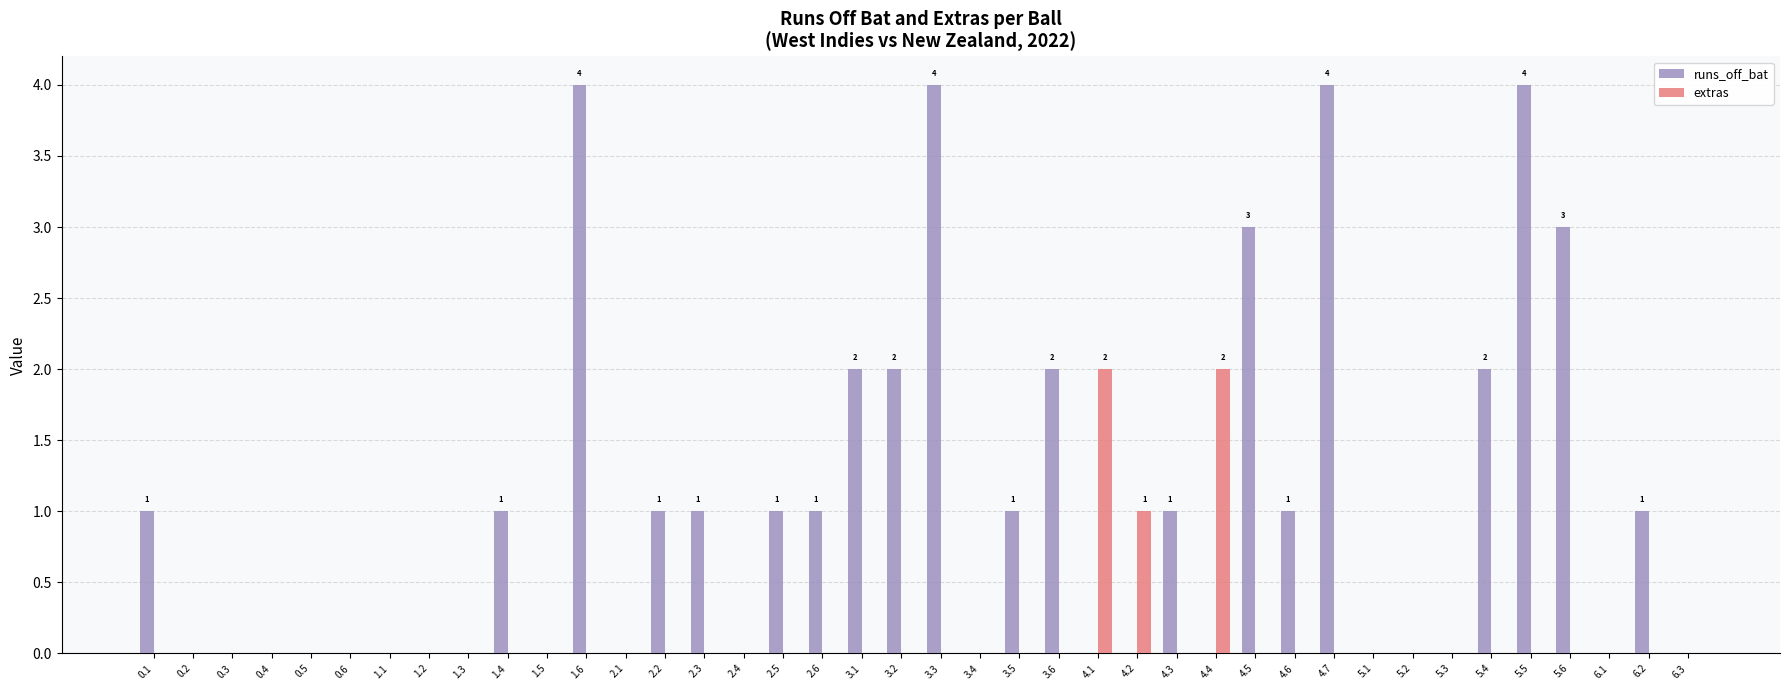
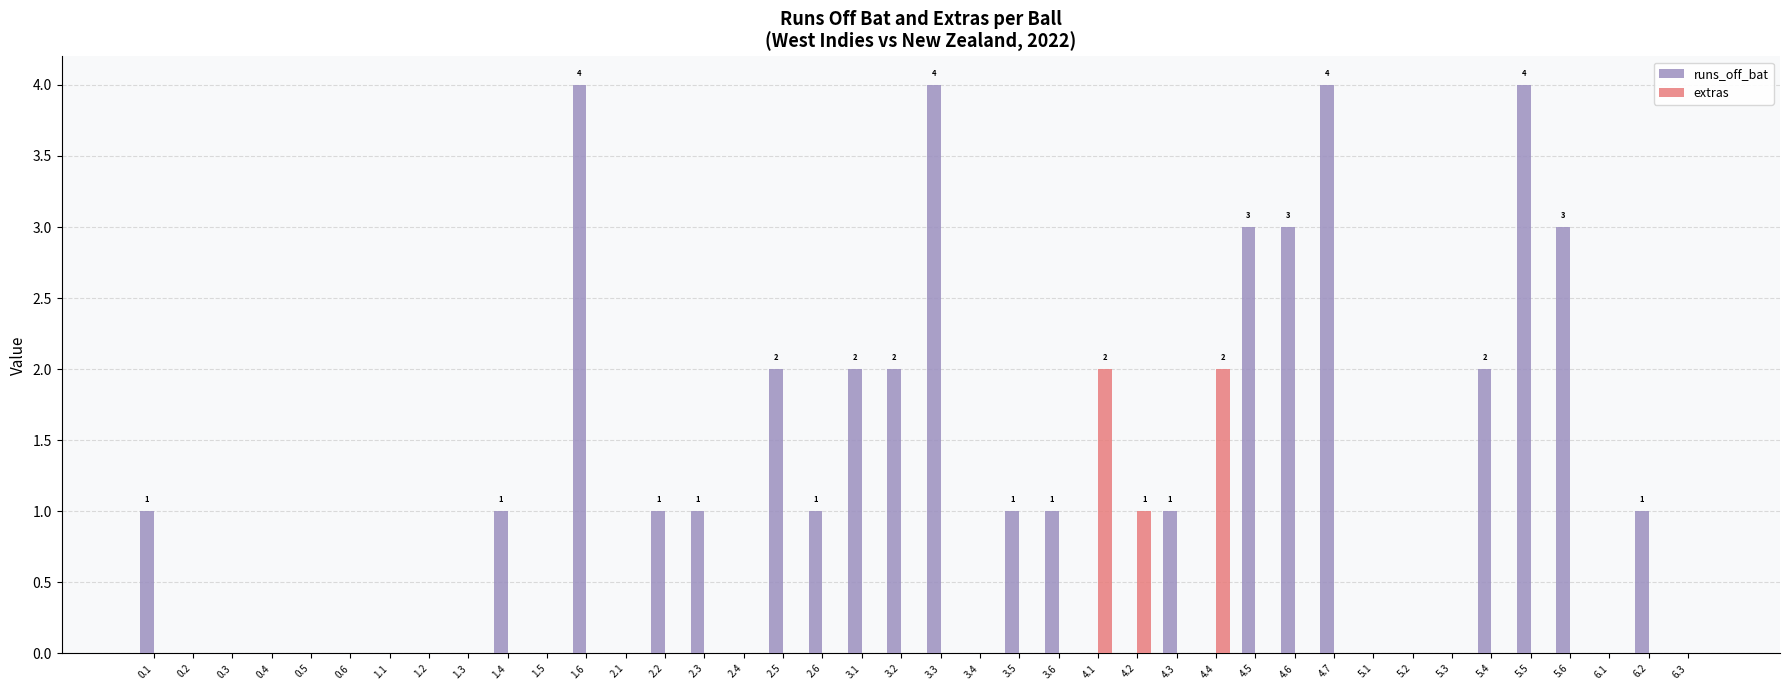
  {
    "runs_off_bat": {
      "0.1": 1,
      "1.4": 1,
      "1.6": 4,
      "2.2": 1,
      "2.3": 1,
-     "2.5": 1,
+     "2.5": 2,
      "2.6": 1,
      "3.1": 2,
      "3.2": 2,
      "3.3": 4,
      "3.5": 1,
-     "3.6": 2,
+     "3.6": 1,
      "4.3": 1,
      "4.5": 3,
-     "4.6": 1,
+     "4.6": 3,
      "4.7": 4,
      "5.4": 2,
      "5.5": 4,
      "5.6": 3,
      "6.2": 1
    },
    "extras": {
      "4.1": 2,
      "4.2": 1,
      "4.4": 2
    }
  }
